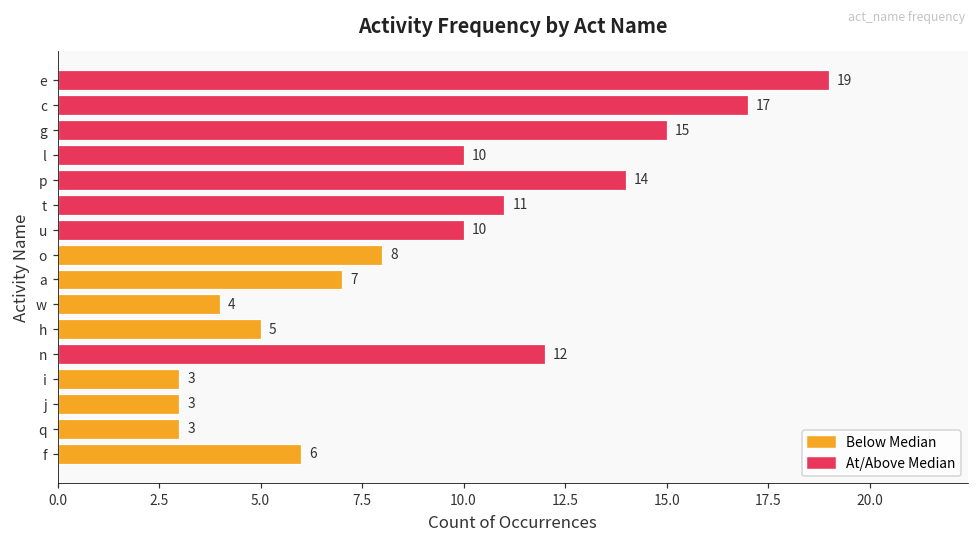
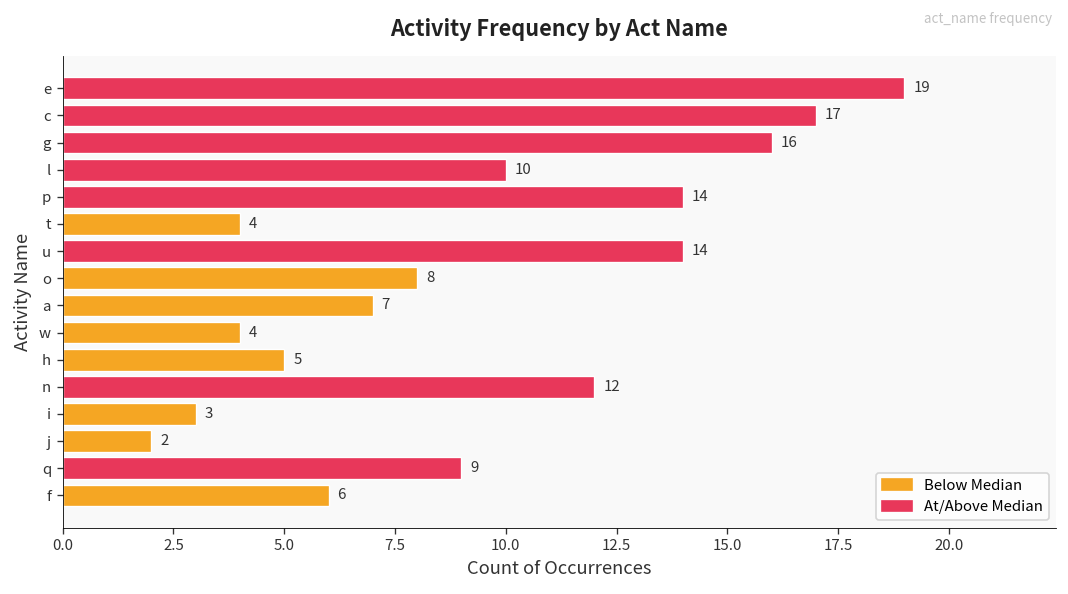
  {
    "e": 19,
    "c": 17,
-   "g": 15,
+   "g": 16,
    "l": 10,
    "p": 14,
-   "t": 11,
-   "u": 10,
+   "t": 4,
+   "u": 14,
    "o": 8,
    "a": 7,
    "w": 4,
    "h": 5,
    "n": 12,
    "i": 3,
-   "j": 3,
-   "q": 3,
+   "j": 2,
+   "q": 9,
    "f": 6
  }
